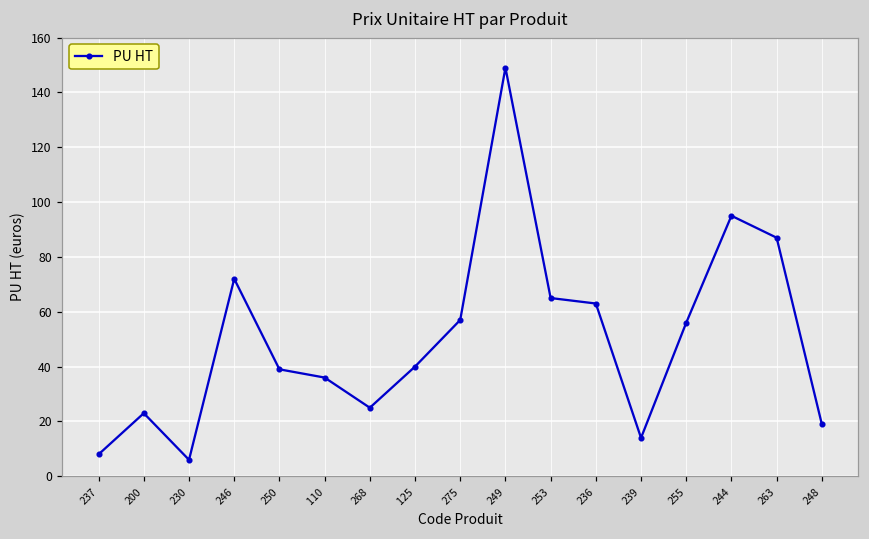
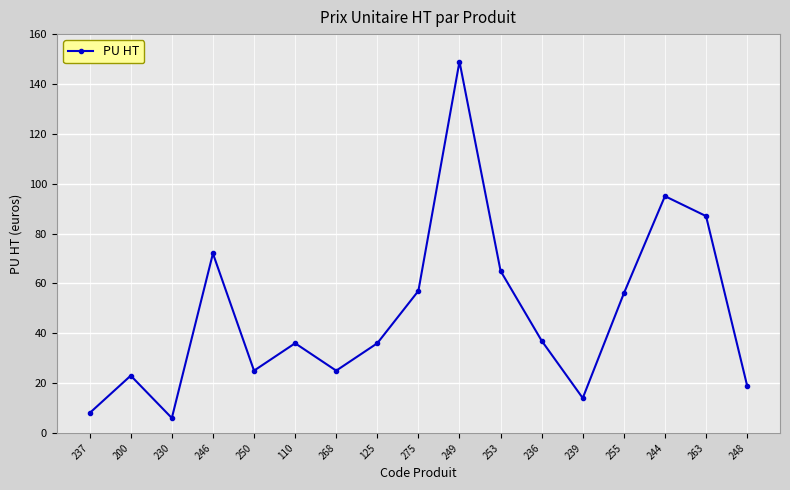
  {
    "237": 8,
    "200": 23,
    "230": 6,
    "246": 72,
-   "250": 39,
+   "250": 25,
    "110": 36,
    "268": 25,
-   "125": 40,
+   "125": 36,
    "275": 57,
    "249": 149,
    "253": 65,
-   "236": 63,
+   "236": 37,
    "239": 14,
    "255": 56,
    "244": 95,
    "263": 87,
    "248": 19
  }
